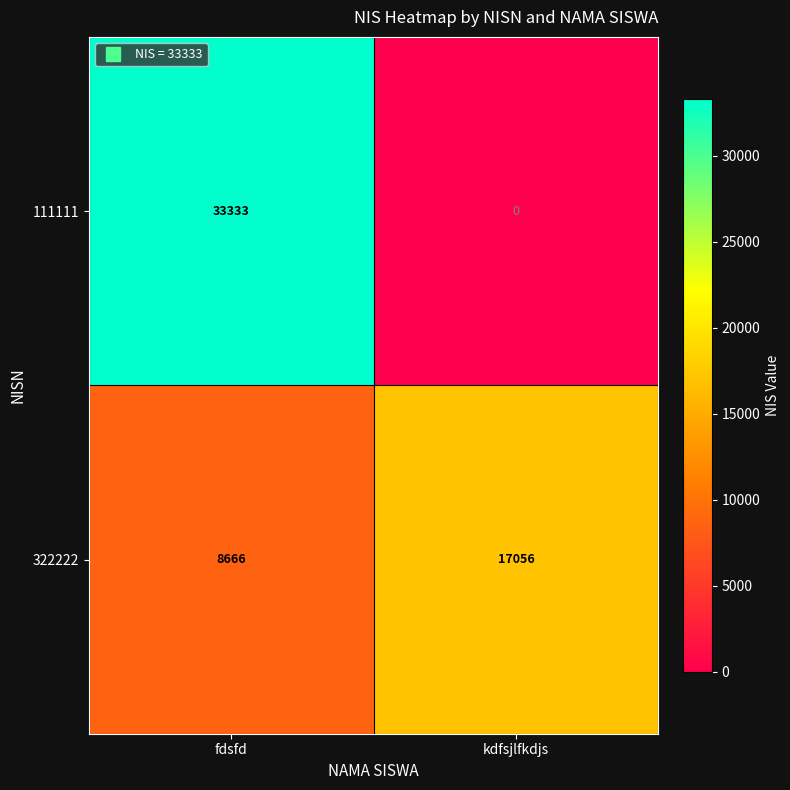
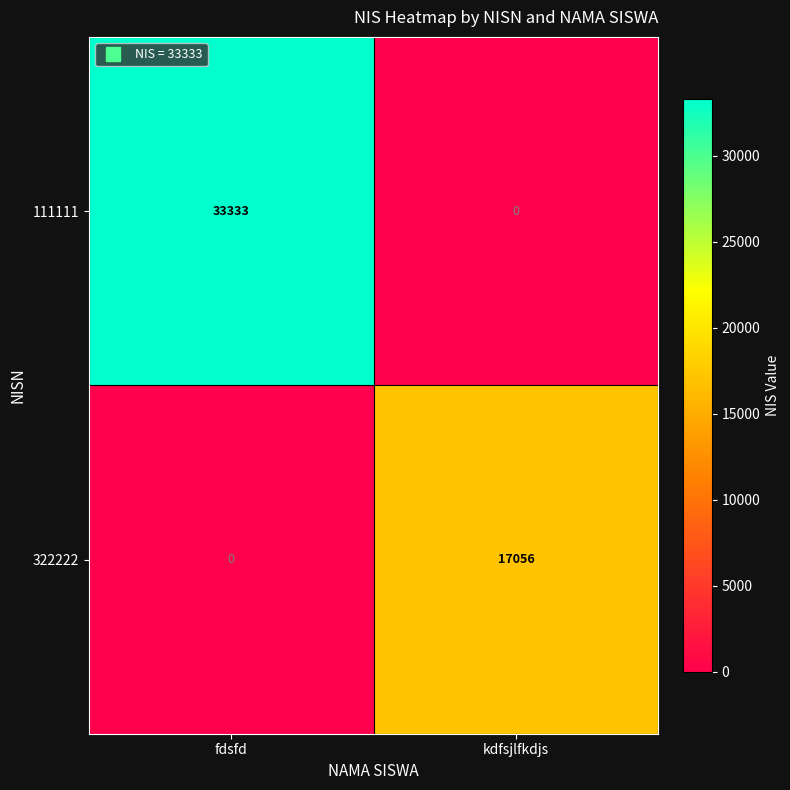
  {
    "111111": {
      "fdsfd": 33333,
      "kdfsjlfkdjs": 0
    },
    "322222": {
-     "fdsfd": 8666,
+     "fdsfd": 0,
      "kdfsjlfkdjs": 17056
    }
  }
